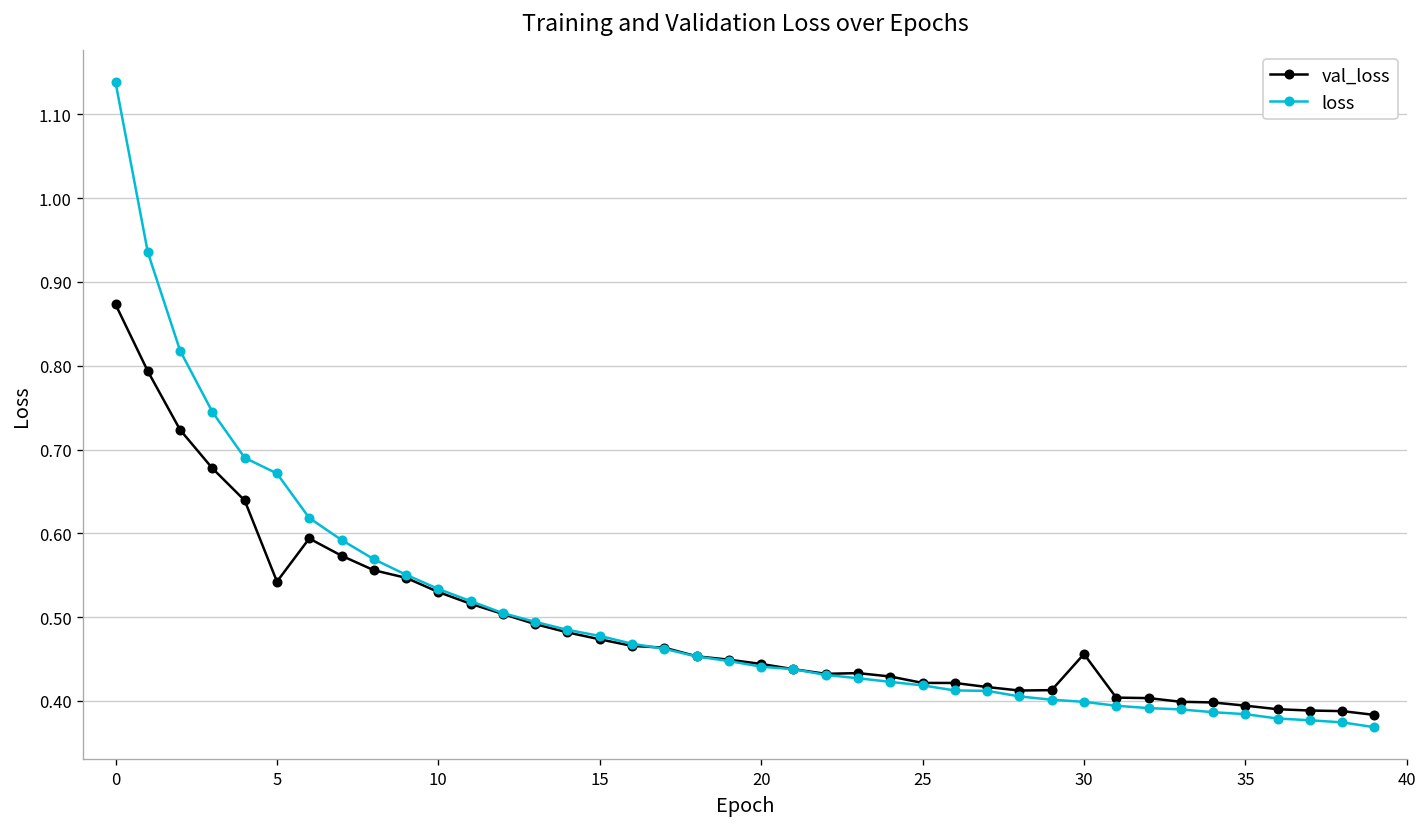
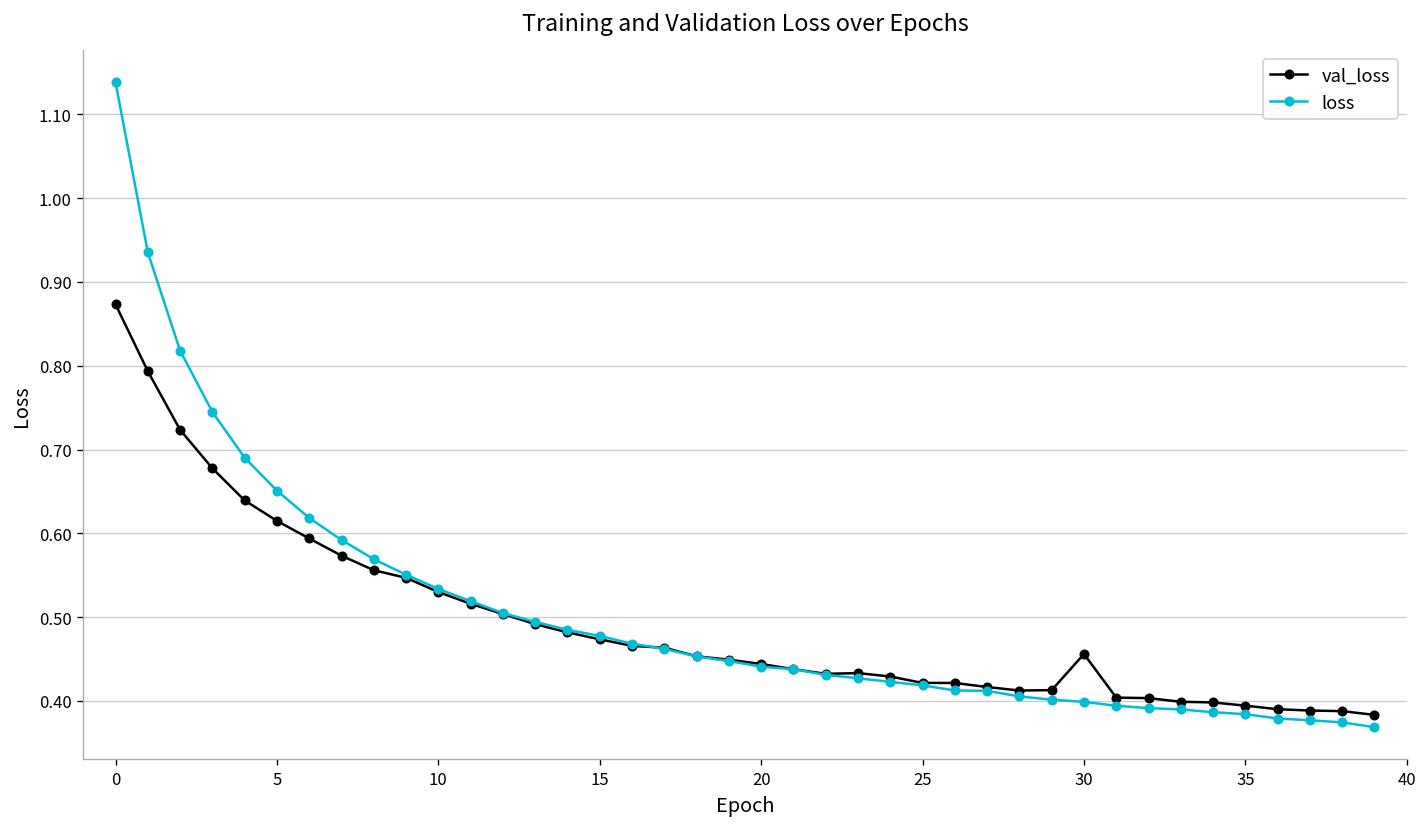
  {
    "val_loss": {
      "0": 0.87,
-     "5": 0.54,
+     "5": 0.61,
      "10": 0.53,
      "15": 0.47,
      "30": 0.46,
      "35": 0.39
    },
    "loss": {
      "0": 1.14,
-     "5": 0.67,
+     "5": 0.65,
      "10": 0.53,
      "15": 0.48,
      "30": 0.40,
      "35": 0.38
    }
  }
